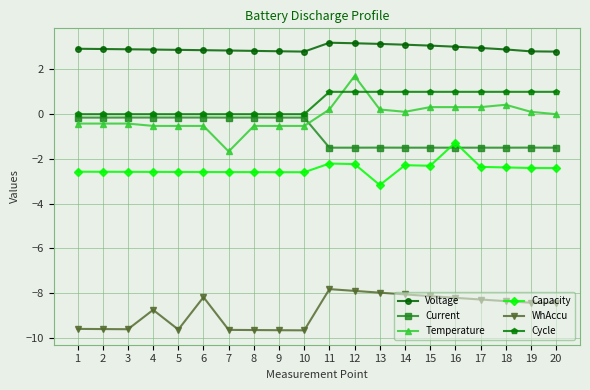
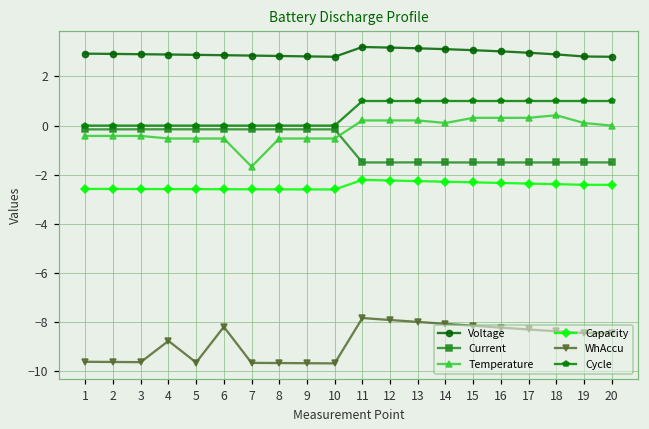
  {
    "Temperature": {
      "1": -0.4,
      "2": -0.4,
      "3": -0.4,
      "4": -0.5,
      "5": -0.5,
      "6": -0.5,
      "7": -1.7,
      "8": -0.5,
      "9": -0.5,
      "10": -0.5,
      "11": 0.2,
-     "12": 1.7,
+     "12": 0.2,
      "13": 0.2,
      "14": 0.1,
      "15": 0.3,
      "16": 0.3,
      "17": 0.3,
      "18": 0.4,
      "19": 0.1,
      "20": 0.0
    },
    "Capacity": {
      "1": -2.6,
      "2": -2.6,
      "3": -2.6,
      "4": -2.6,
      "5": -2.6,
      "6": -2.6,
      "7": -2.6,
      "8": -2.6,
      "9": -2.6,
      "10": -2.6,
      "11": -2.2,
      "12": -2.2,
-     "13": -3.2,
+     "13": -2.3,
      "14": -2.3,
      "15": -2.3,
-     "16": -1.3,
+     "16": -2.3,
      "17": -2.4,
      "18": -2.4,
      "19": -2.4,
      "20": -2.4
    },
    "WhAccu": {
      "1": -9.6,
      "2": -9.6,
      "3": -9.6,
      "4": -8.8,
      "5": -9.6,
      "6": -8.2,
      "7": -9.7,
      "8": -9.7,
      "9": -9.7,
      "10": -9.7,
      "11": -7.8,
      "12": -7.9,
      "13": -8.0
    }
  }
